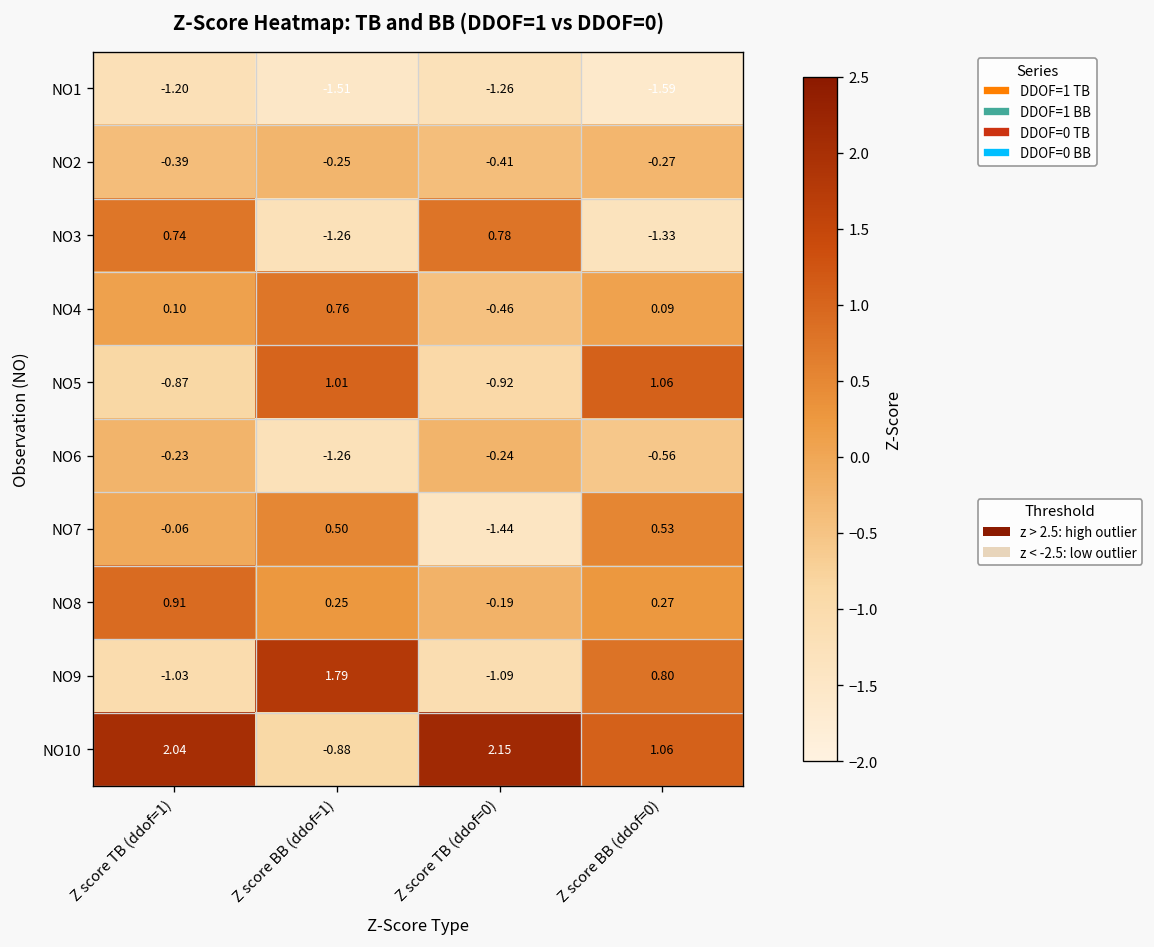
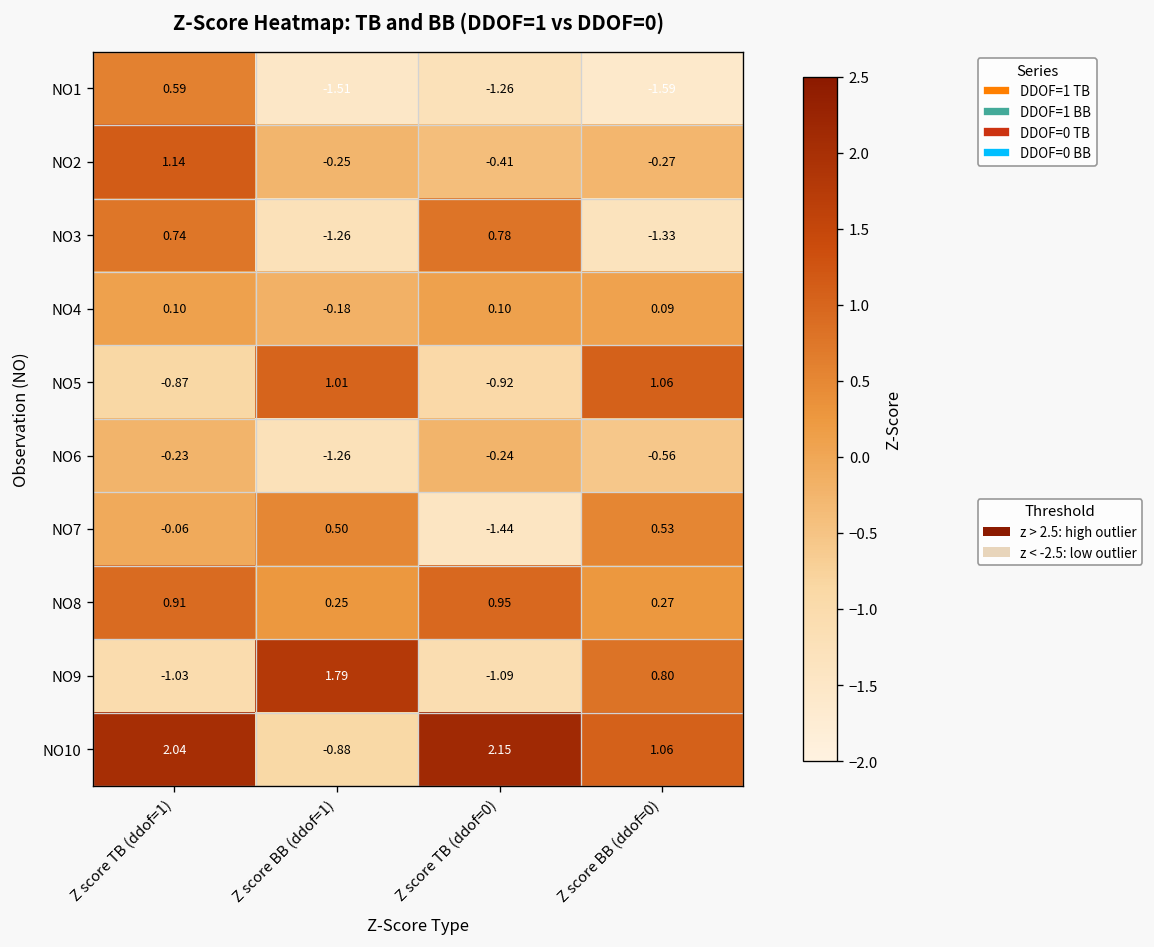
  {
    "NO1": {
-     "Z score TB (ddof=1)": -1.20,
+     "Z score TB (ddof=1)": 0.59,
      "Z score BB (ddof=1)": -1.51,
      "Z score TB (ddof=0)": -1.26,
      "Z score BB (ddof=0)": -1.59
    },
    "NO2": {
-     "Z score TB (ddof=1)": -0.39,
+     "Z score TB (ddof=1)": 1.14,
      "Z score BB (ddof=1)": -0.25,
      "Z score TB (ddof=0)": -0.41,
      "Z score BB (ddof=0)": -0.27
    },
    "NO3": {
      "Z score TB (ddof=1)": 0.74,
      "Z score BB (ddof=1)": -1.26,
      "Z score TB (ddof=0)": 0.78,
      "Z score BB (ddof=0)": -1.33
    },
    "NO4": {
      "Z score TB (ddof=1)": 0.10,
-     "Z score BB (ddof=1)": 0.76,
-     "Z score TB (ddof=0)": -0.46,
+     "Z score BB (ddof=1)": -0.18,
+     "Z score TB (ddof=0)": 0.10,
      "Z score BB (ddof=0)": 0.09
    },
    "NO5": {
      "Z score TB (ddof=1)": -0.87,
      "Z score BB (ddof=1)": 1.01,
      "Z score TB (ddof=0)": -0.92,
      "Z score BB (ddof=0)": 1.06
    },
    "NO6": {
      "Z score TB (ddof=1)": -0.23,
      "Z score BB (ddof=1)": -1.26,
      "Z score TB (ddof=0)": -0.24,
      "Z score BB (ddof=0)": -0.56
    },
    "NO7": {
      "Z score TB (ddof=1)": -0.06,
      "Z score BB (ddof=1)": 0.50,
      "Z score TB (ddof=0)": -1.44,
      "Z score BB (ddof=0)": 0.53
    },
    "NO8": {
      "Z score TB (ddof=1)": 0.91,
      "Z score BB (ddof=1)": 0.25,
-     "Z score TB (ddof=0)": -0.19,
+     "Z score TB (ddof=0)": 0.95,
      "Z score BB (ddof=0)": 0.27
    },
    "NO9": {
      "Z score TB (ddof=1)": -1.03,
      "Z score BB (ddof=1)": 1.79,
      "Z score TB (ddof=0)": -1.09,
      "Z score BB (ddof=0)": 0.80
    },
    "NO10": {
      "Z score TB (ddof=1)": 2.04,
      "Z score BB (ddof=1)": -0.88,
      "Z score TB (ddof=0)": 2.15,
      "Z score BB (ddof=0)": 1.06
    }
  }
